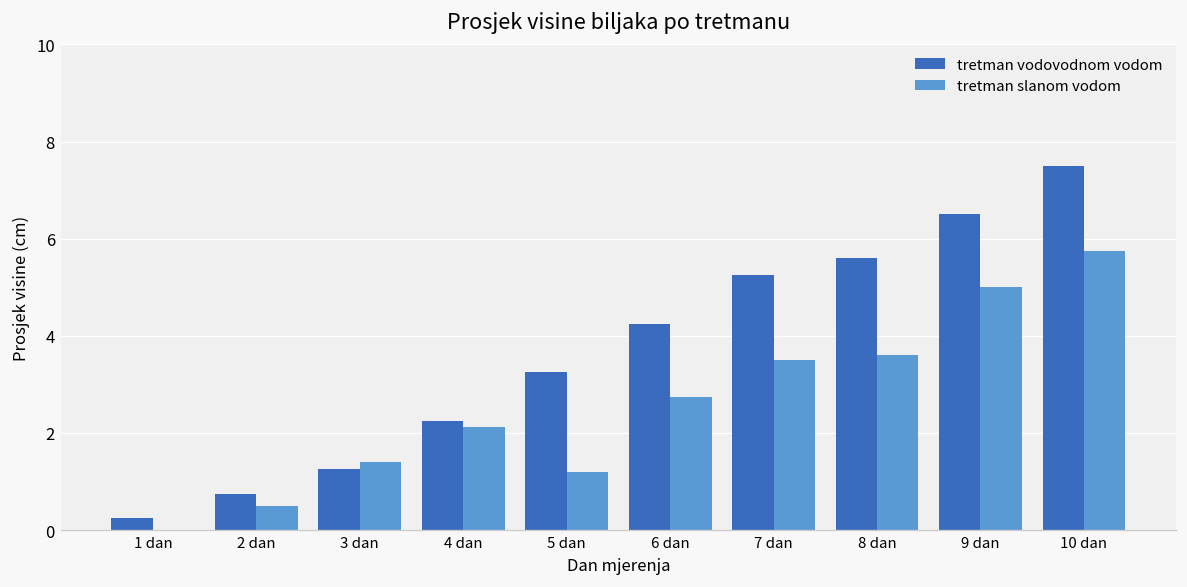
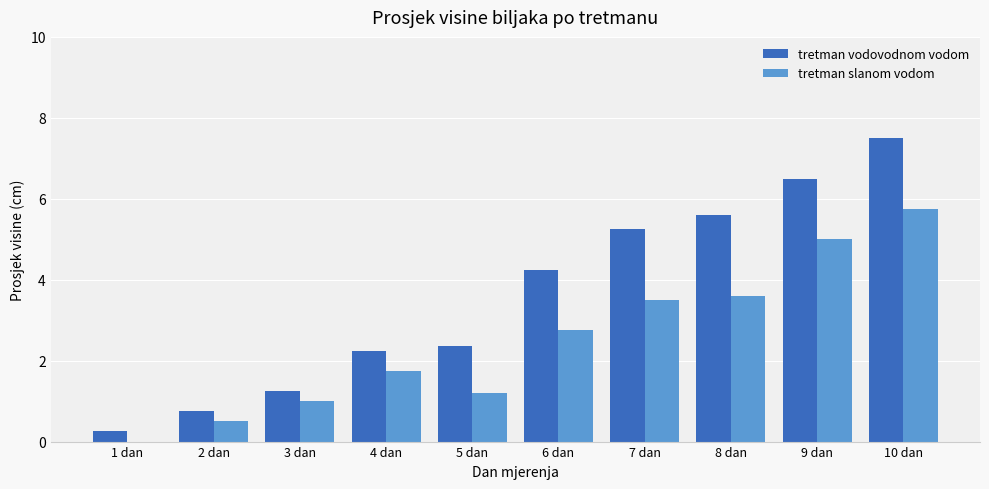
  {
    "tretman vodovodnom vodom": {
      "1 dan": 0.3,
      "2 dan": 0.8,
      "3 dan": 1.3,
      "4 dan": 2.3,
-     "5 dan": 3.3,
+     "5 dan": 2.4,
      "6 dan": 4.3,
      "7 dan": 5.3,
      "8 dan": 5.6,
      "9 dan": 6.5,
      "10 dan": 7.5
    },
    "tretman slanom vodom": {
      "1 dan": 0.0,
      "2 dan": 0.5,
-     "3 dan": 1.4,
-     "4 dan": 2.1,
+     "3 dan": 1.0,
+     "4 dan": 1.8,
      "5 dan": 1.2,
      "6 dan": 2.8,
      "7 dan": 3.5,
      "8 dan": 3.6,
      "9 dan": 5.0,
      "10 dan": 5.8
    }
  }
